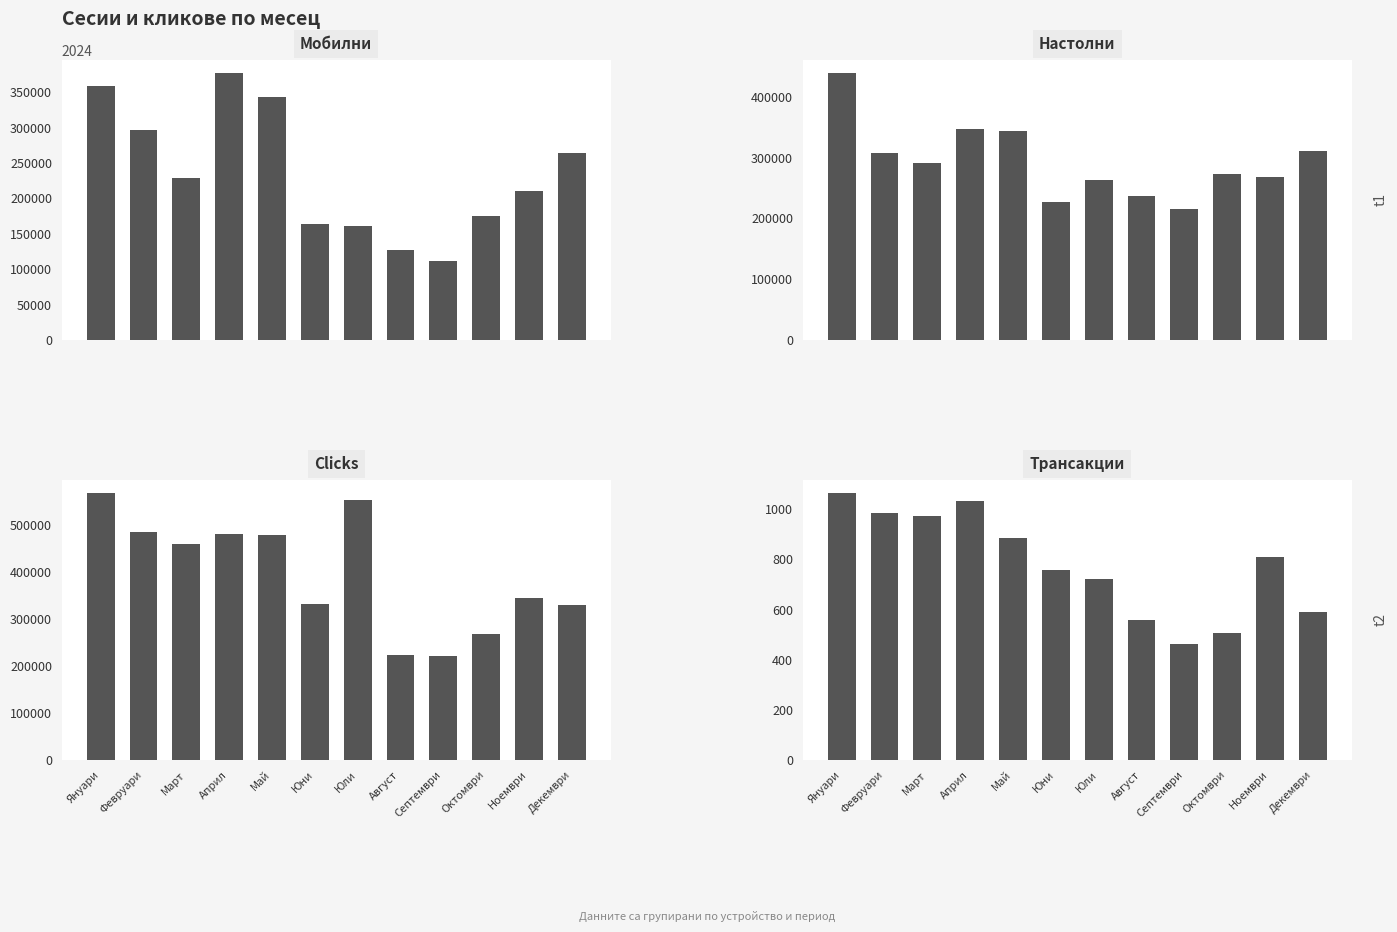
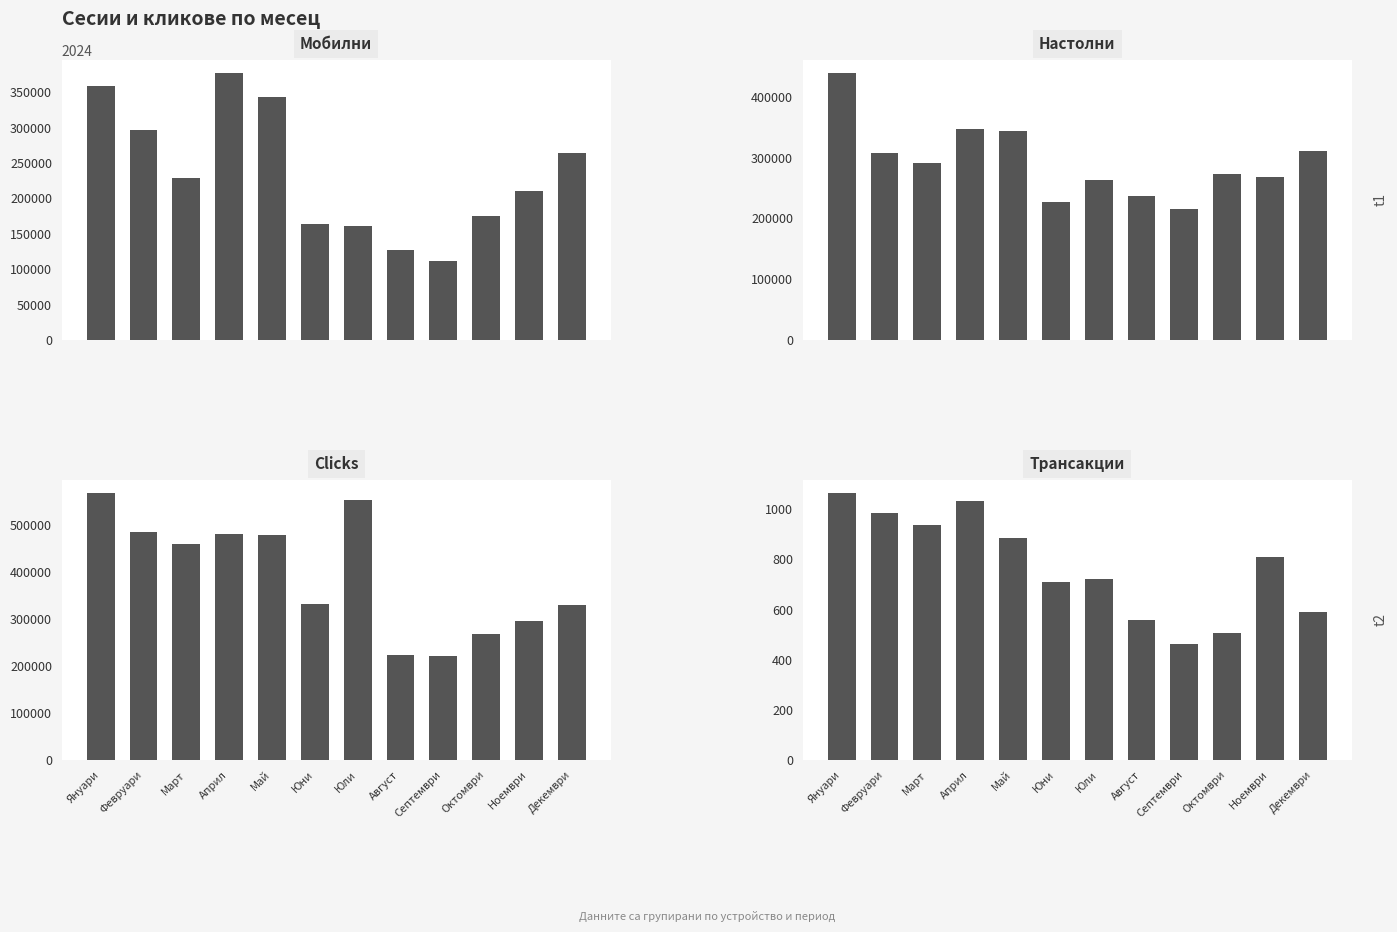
  {
    "Clicks": {
      "Януари": 570000,
      "Февруари": 490000,
      "Март": 460000,
      "Април": 480000,
      "Май": 480000,
      "Юни": 330000,
      "Юли": 550000,
      "Август": 220000,
      "Септември": 220000,
      "Октомври": 270000,
-     "Ноември": 350000,
+     "Ноември": 300000,
      "Декември": 330000
    },
    "Трансакции": {
      "Януари": 1060,
      "Февруари": 980,
-     "Март": 970,
+     "Март": 940,
      "Април": 1030,
      "Май": 890,
-     "Юни": 760,
+     "Юни": 710,
      "Юли": 720,
      "Август": 560,
      "Септември": 460,
      "Октомври": 510,
      "Ноември": 810,
      "Декември": 590
    }
  }
